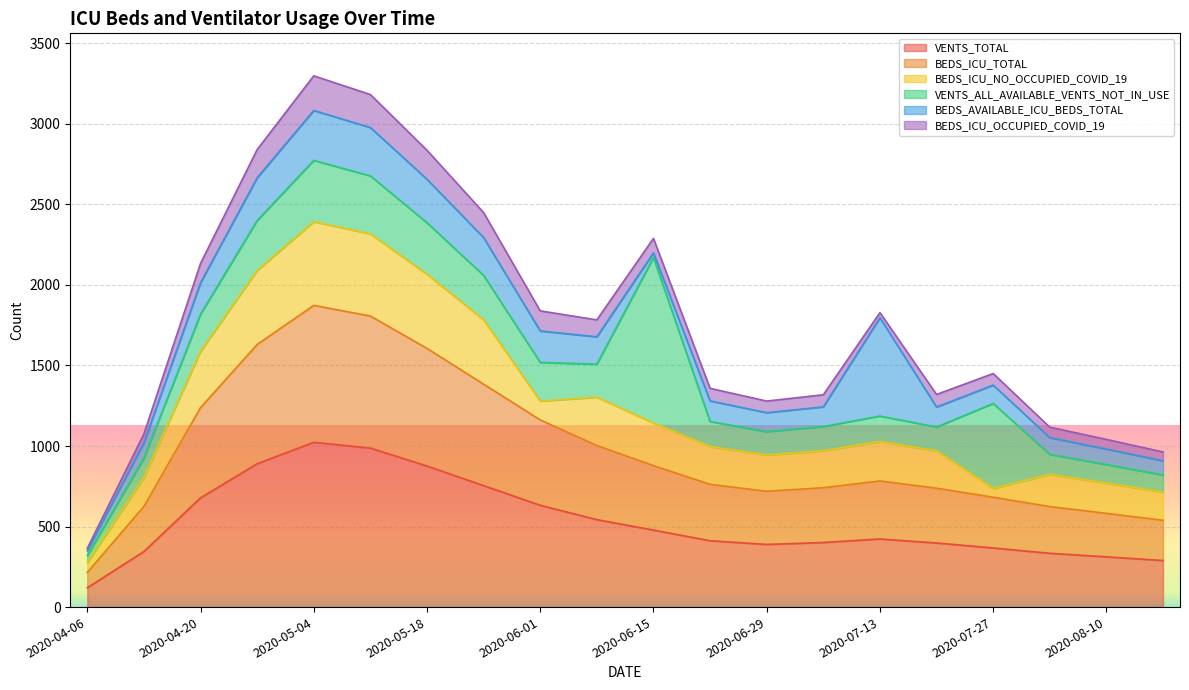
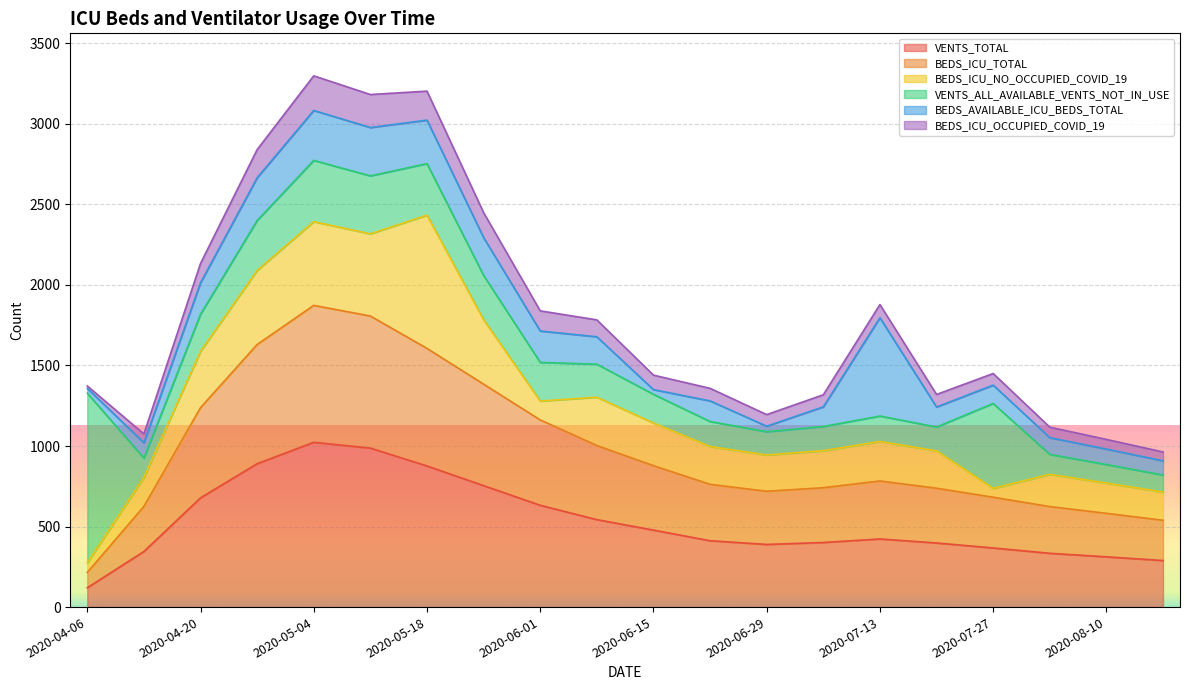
  {
    "BEDS_ICU_NO_OCCUPIED_COVID_19": {
      "2020-04-06": 60,
      "2020-04-20": 350,
      "2020-05-04": 520,
-     "2020-05-18": 460,
+     "2020-05-18": 830,
      "2020-06-01": 120,
      "2020-06-15": 270,
      "2020-06-29": 230,
      "2020-07-13": 250,
      "2020-07-27": 60,
      "2020-08-10": 190
    },
    "VENTS_ALL_AVAILABLE_VENTS_NOT_IN_USE": {
-     "2020-04-06": 50,
+     "2020-04-06": 1050,
      "2020-04-20": 230,
      "2020-05-04": 380,
      "2020-05-18": 320,
      "2020-06-01": 240,
-     "2020-06-15": 1030,
+     "2020-06-15": 180,
      "2020-06-29": 150,
      "2020-07-13": 160,
      "2020-07-27": 530,
      "2020-08-10": 120
    },
    "BEDS_AVAILABLE_ICU_BEDS_TOTAL": {
      "2020-04-20": 200,
      "2020-05-04": 310,
      "2020-05-18": 270,
      "2020-06-01": 200,
      "2020-06-15": 30,
-     "2020-06-29": 120,
+     "2020-06-29": 30,
      "2020-07-13": 610,
      "2020-07-27": 110,
      "2020-08-10": 100
    },
    "BEDS_ICU_OCCUPIED_COVID_19": {
      "2020-04-20": 120,
      "2020-05-04": 220,
      "2020-05-18": 180,
      "2020-06-01": 130,
      "2020-06-15": 90,
      "2020-06-29": 70,
-     "2020-07-13": 30,
+     "2020-07-13": 80,
      "2020-07-27": 70,
      "2020-08-10": 60
    }
  }
